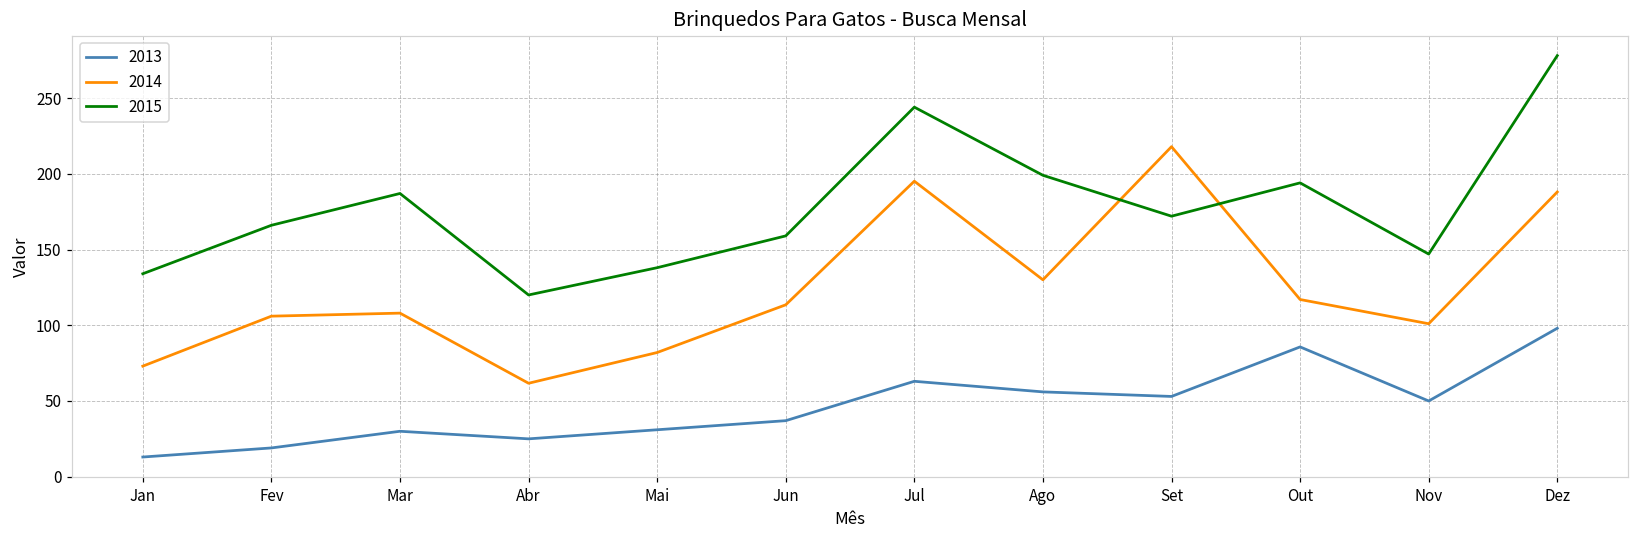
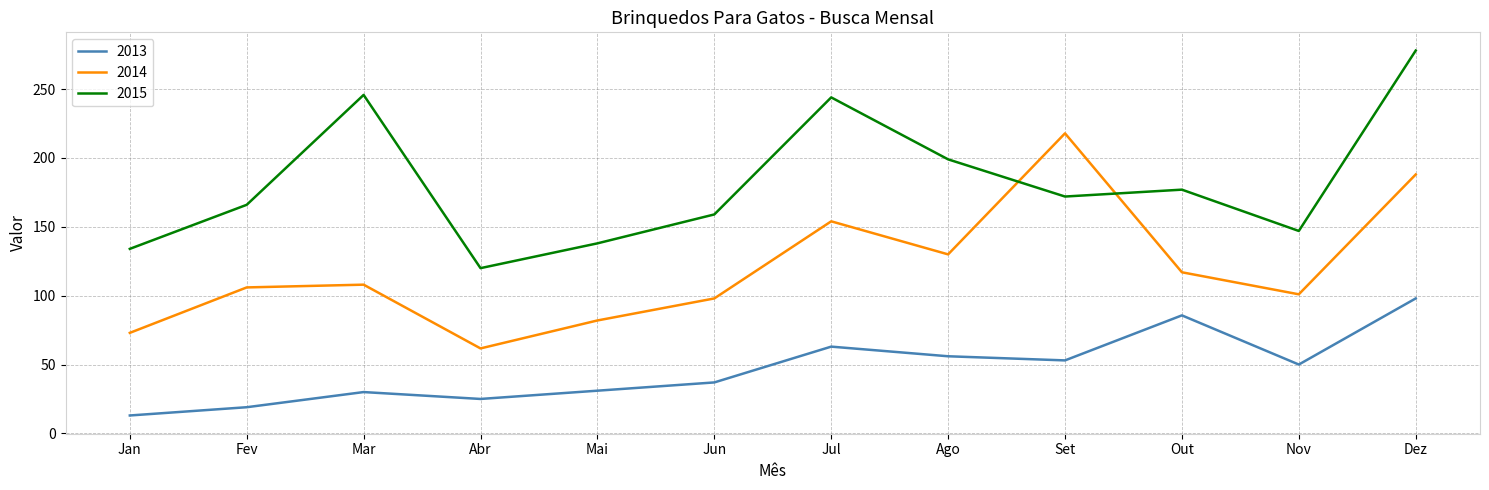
  {
    "2013": {
      "Jan": 13,
      "Fev": 19,
      "Mar": 30,
      "Abr": 25,
      "Mai": 31,
      "Jun": 37,
      "Jul": 63,
      "Ago": 56,
      "Set": 53,
      "Out": 86,
      "Nov": 50,
      "Dez": 98
    },
    "2014": {
      "Jan": 73,
      "Fev": 106,
      "Mar": 108,
      "Abr": 62,
      "Mai": 82,
-     "Jun": 114,
-     "Jul": 195,
+     "Jun": 98,
+     "Jul": 154,
      "Ago": 130,
      "Set": 218,
      "Out": 117,
      "Nov": 101,
      "Dez": 188
    },
    "2015": {
      "Jan": 134,
      "Fev": 166,
-     "Mar": 187,
+     "Mar": 246,
      "Abr": 120,
      "Mai": 138,
      "Jun": 159,
      "Jul": 244,
      "Ago": 199,
      "Set": 172,
-     "Out": 194,
+     "Out": 177,
      "Nov": 147,
      "Dez": 278
    }
  }
